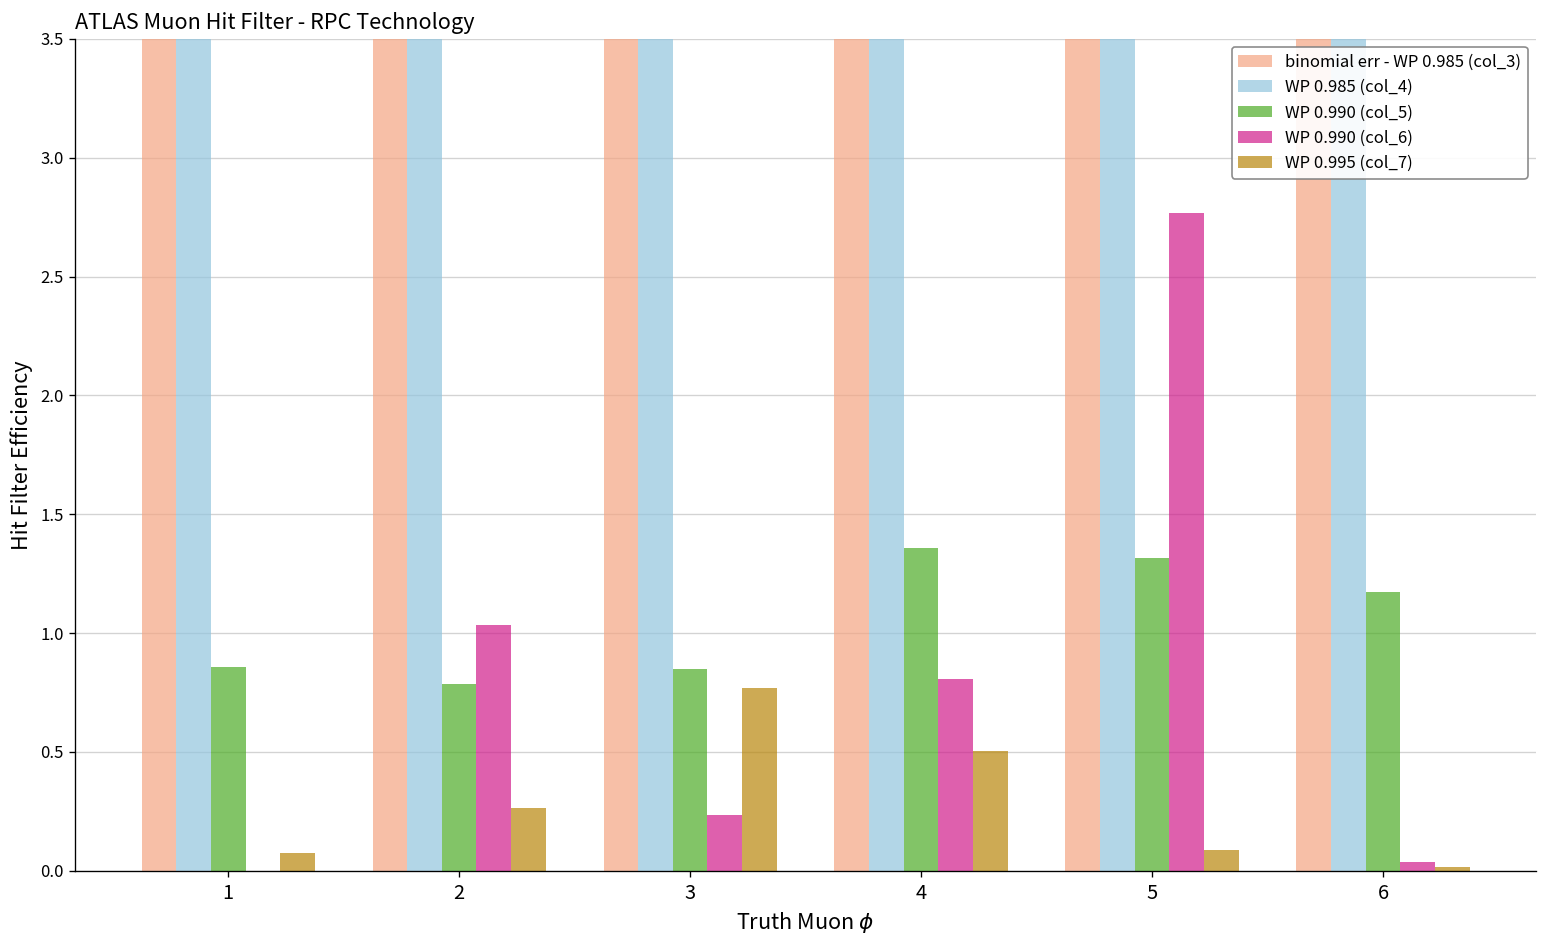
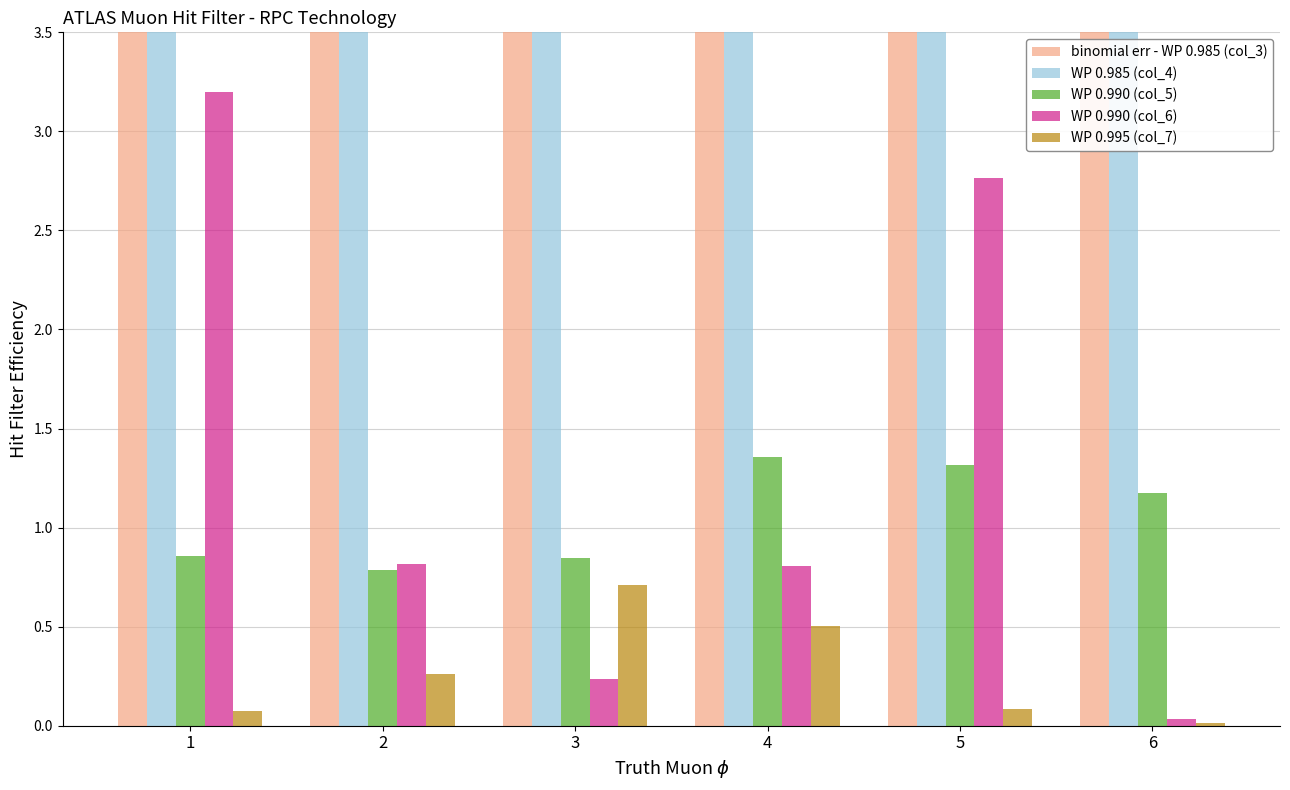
  {
    "WP 0.990 (col_5)": {
      "1": 0.86,
      "2": 0.79,
      "3": 0.85,
      "4": 1.36,
      "5": 1.32,
      "6": 1.17
    },
    "WP 0.990 (col_6)": {
-     "1": 0.0,
-     "2": 1.03,
+     "1": 3.2,
+     "2": 0.82,
      "3": 0.23,
      "4": 0.81,
      "5": 2.77,
      "6": 0.04
    },
    "WP 0.995 (col_7)": {
      "1": 0.08,
      "2": 0.26,
-     "3": 0.77,
+     "3": 0.71,
      "4": 0.50,
      "5": 0.09,
      "6": 0.02
    }
  }
